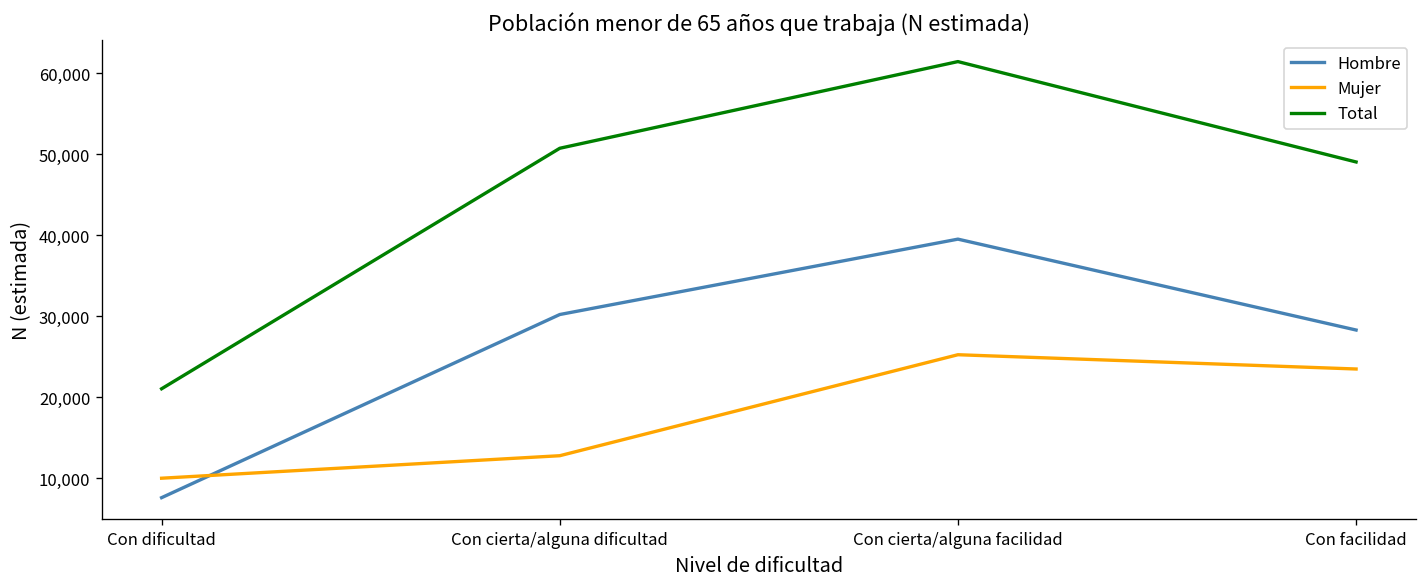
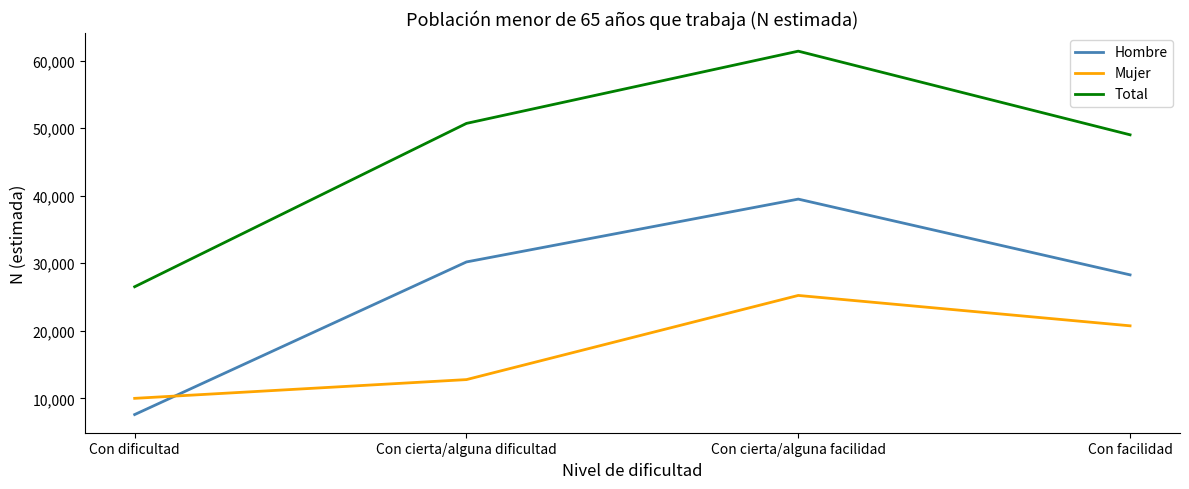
  {
    "Hombre": {
      "Con dificultad": "8,000",
      "Con cierta/alguna dificultad": "30,000",
      "Con cierta/alguna facilidad": "40,000",
      "Con facilidad": "28,000"
    },
    "Mujer": {
      "Con dificultad": "10,000",
      "Con cierta/alguna dificultad": "13,000",
      "Con cierta/alguna facilidad": "25,000",
-     "Con facilidad": "23,000"
+     "Con facilidad": "21,000"
    },
    "Total": {
-     "Con dificultad": "21,000",
+     "Con dificultad": "27,000",
      "Con cierta/alguna dificultad": "51,000",
      "Con cierta/alguna facilidad": "61,000",
      "Con facilidad": "49,000"
    }
  }
